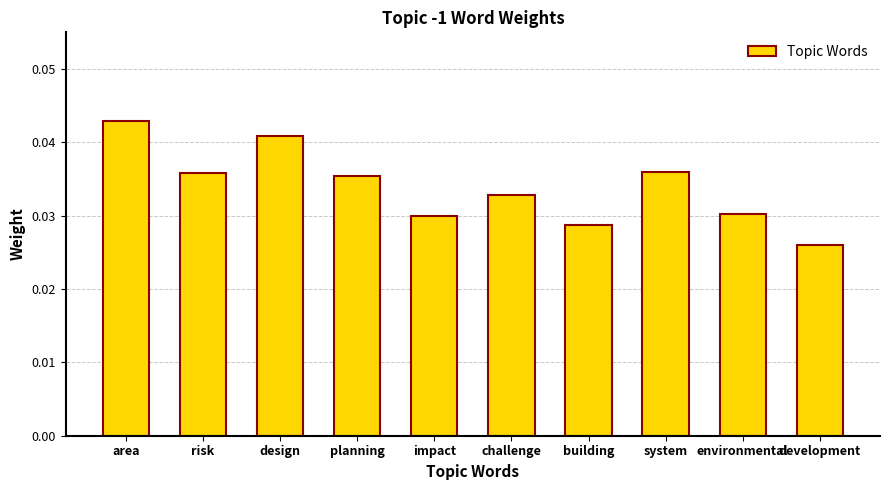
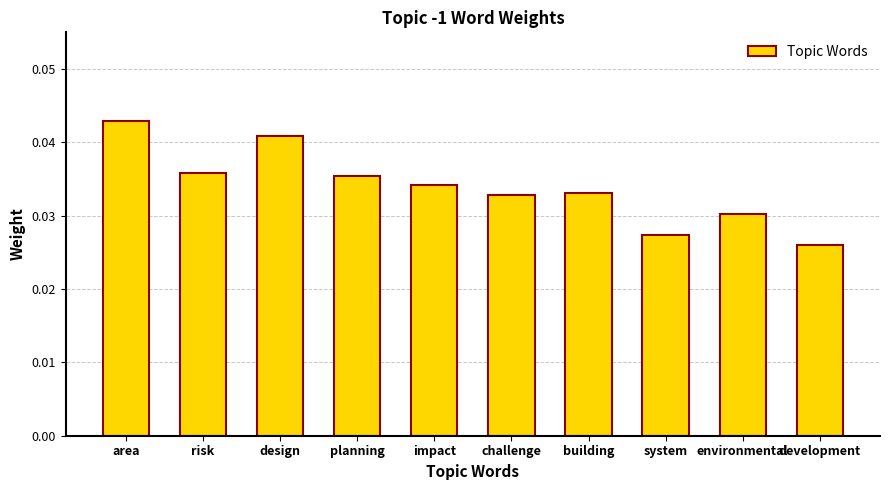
  {
    "area": 0.043,
    "risk": 0.036,
    "design": 0.041,
    "planning": 0.035,
-   "impact": 0.030,
+   "impact": 0.034,
    "challenge": 0.033,
-   "building": 0.029,
-   "system": 0.036,
+   "building": 0.033,
+   "system": 0.027,
    "environmental": 0.030,
    "development": 0.026
  }
